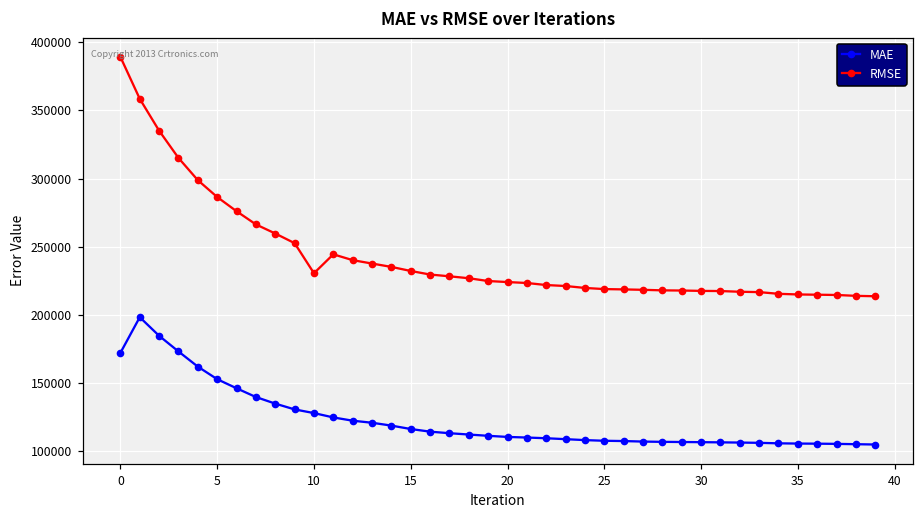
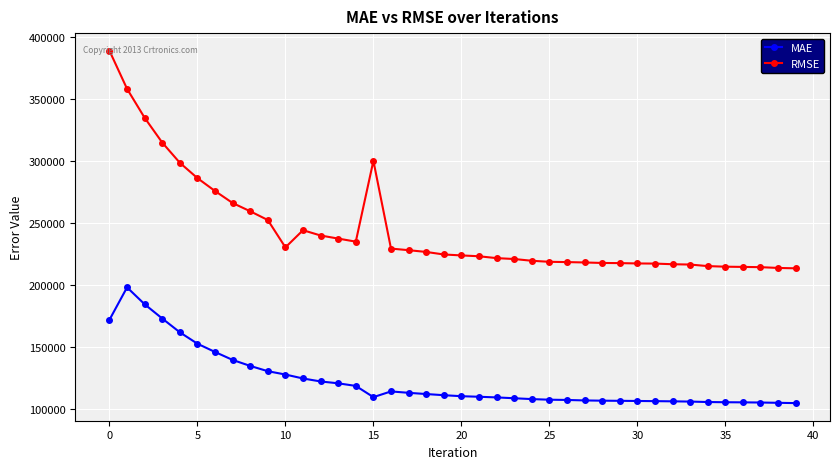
  {
    "MAE": {
      "0": 172000,
      "5": 153000,
      "10": 128000,
-     "15": 116000,
+     "15": 110000,
      "20": 111000,
      "25": 108000,
      "30": 107000,
      "35": 106000
    },
    "RMSE": {
      "5": 287000,
      "10": 231000,
-     "15": 232000,
+     "15": 300000,
      "20": 224000,
      "25": 219000,
      "30": 218000,
      "35": 215000
    }
  }
